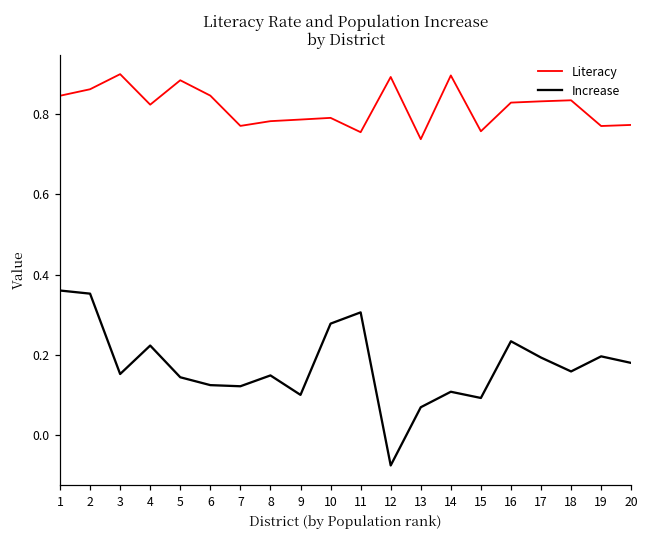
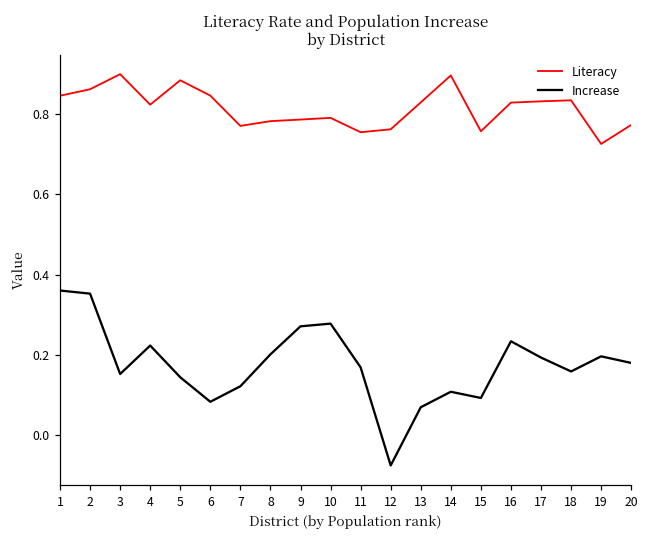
  {
    "Literacy": {
      "1": 0.85,
      "2": 0.86,
      "3": 0.90,
      "4": 0.82,
      "5": 0.88,
      "6": 0.85,
      "7": 0.77,
      "8": 0.78,
      "9": 0.79,
      "10": 0.79,
      "11": 0.75,
-     "12": 0.89,
-     "13": 0.74,
+     "12": 0.76,
+     "13": 0.83,
      "14": 0.90,
      "15": 0.76,
      "16": 0.83,
      "17": 0.83,
      "18": 0.83,
-     "19": 0.77,
+     "19": 0.73,
      "20": 0.77
    },
    "Increase": {
      "1": 0.36,
      "2": 0.35,
      "3": 0.15,
      "4": 0.22,
      "5": 0.14,
-     "6": 0.12,
+     "6": 0.08,
      "7": 0.12,
-     "8": 0.15,
-     "9": 0.10,
+     "8": 0.20,
+     "9": 0.27,
      "10": 0.28,
-     "11": 0.31,
+     "11": 0.17,
      "12": -0.08,
      "13": 0.07,
      "14": 0.11,
      "15": 0.09,
      "16": 0.23,
      "17": 0.19,
      "18": 0.16,
      "19": 0.20,
      "20": 0.18
    }
  }
